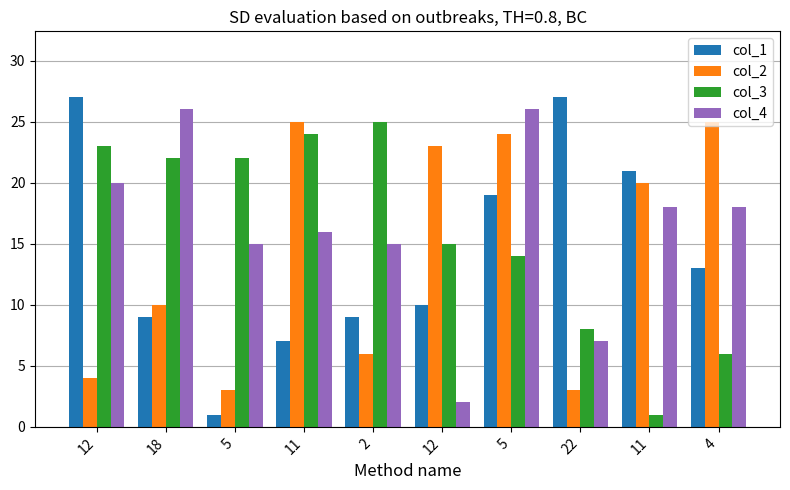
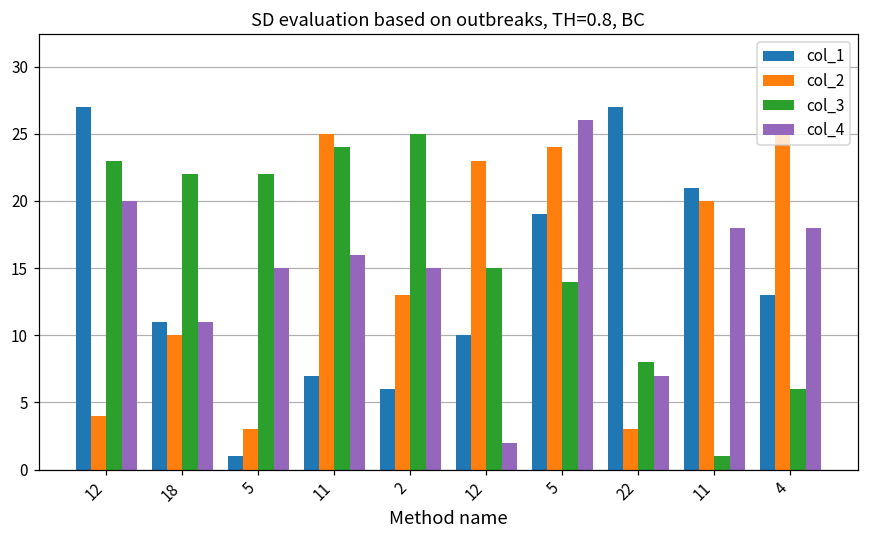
  {
    "col_1": {
-     "18": 9,
-     "2": 9,
+     "18": 11,
+     "2": 6,
      "22": 27,
      "4": 13
    },
    "col_2": {
      "18": 10,
-     "2": 6,
+     "2": 13,
      "22": 3
    },
    "col_3": {
      "18": 22,
      "2": 25,
      "22": 8,
      "4": 6
    },
    "col_4": {
-     "18": 26,
+     "18": 11,
      "2": 15,
      "22": 7,
      "4": 18
    }
  }
